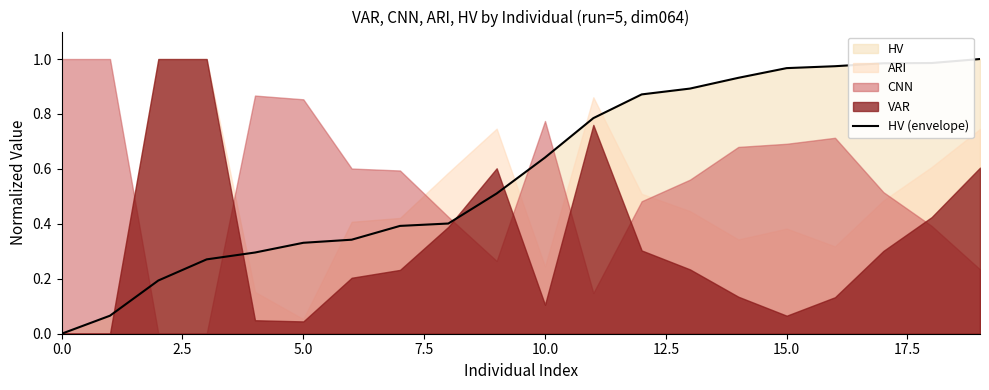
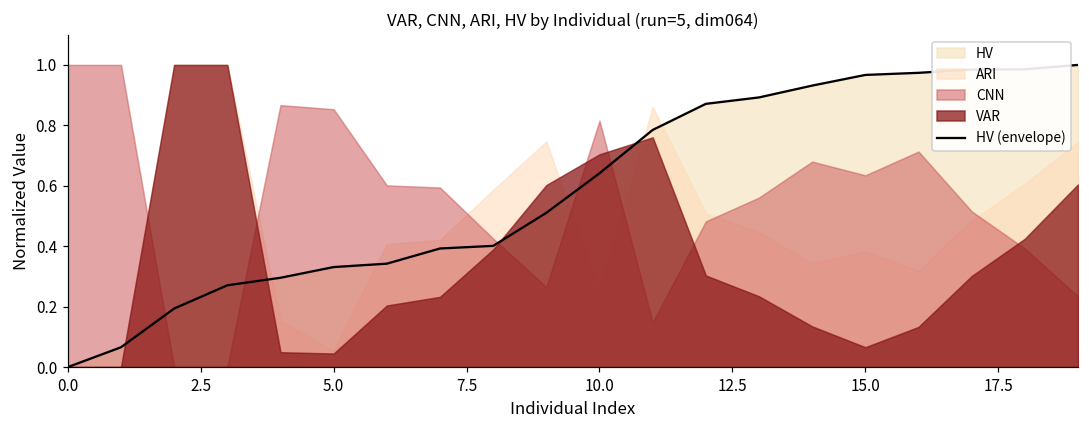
  {
    "CNN": {
      "0.0": 1.00,
      "5.0": 0.85,
-     "10.0": 0.77,
-     "15.0": 0.69
+     "10.0": 0.82,
+     "15.0": 0.63
    },
    "VAR": {
-     "10.0": 0.11,
+     "10.0": 0.70,
      "15.0": 0.07
    }
  }
